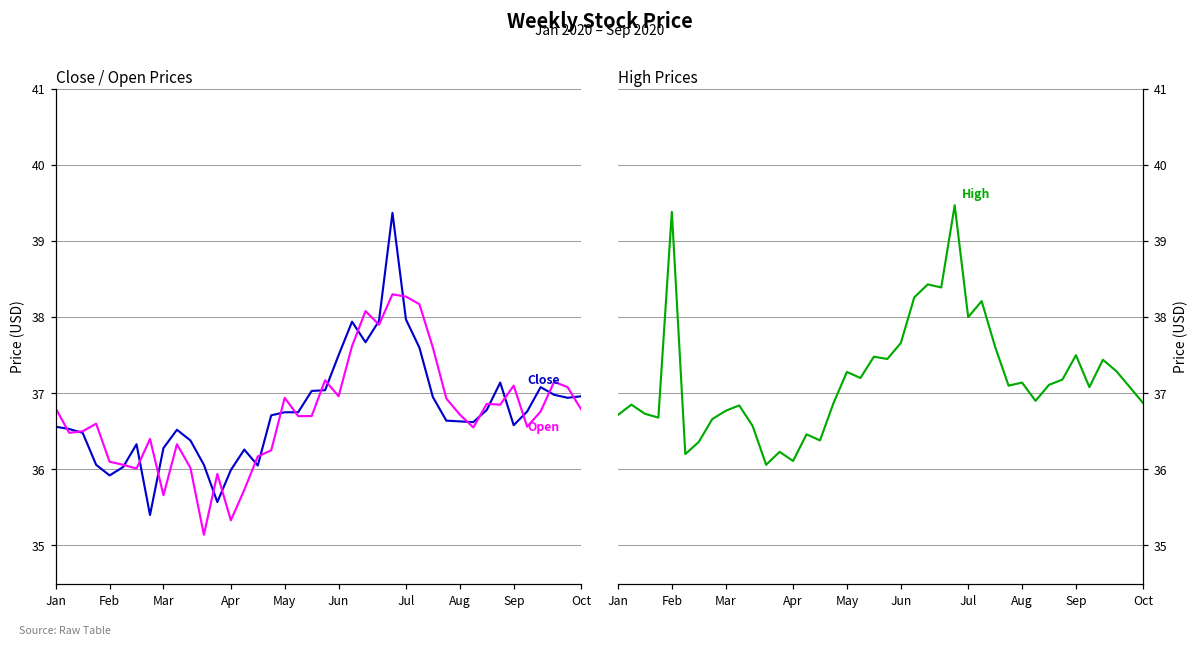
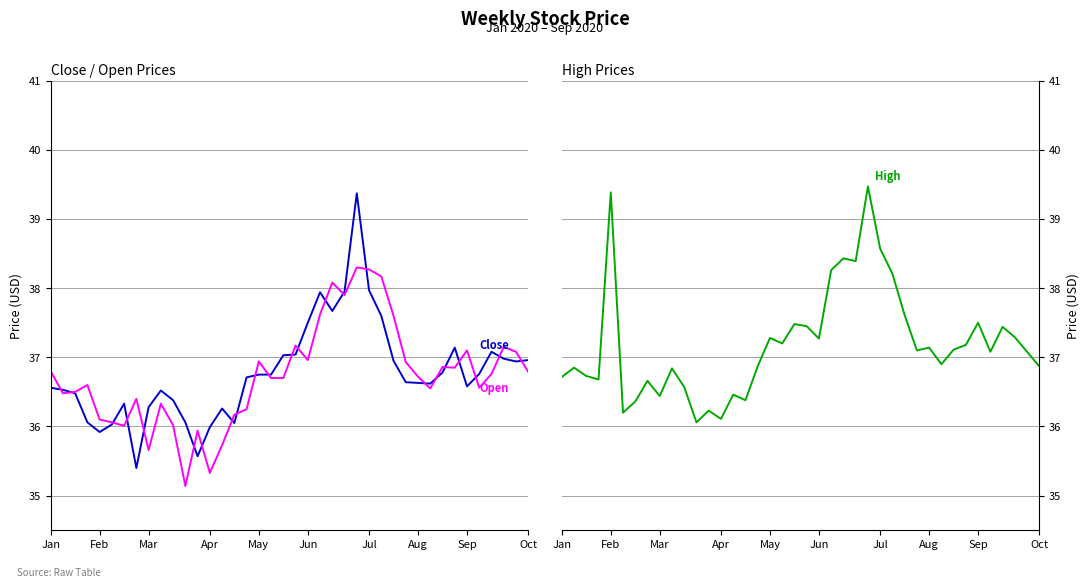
  {
    "High Prices": {
      "Jan": 36.7,
      "Feb": 39.4,
-     "Mar": 36.8,
+     "Mar": 36.4,
      "Apr": 36.1,
      "May": 37.3,
-     "Jun": 37.7,
-     "Jul": 38.0,
+     "Jun": 37.3,
+     "Jul": 38.6,
      "Aug": 37.1,
      "Sep": 37.5,
      "Oct": 36.9
    }
  }
